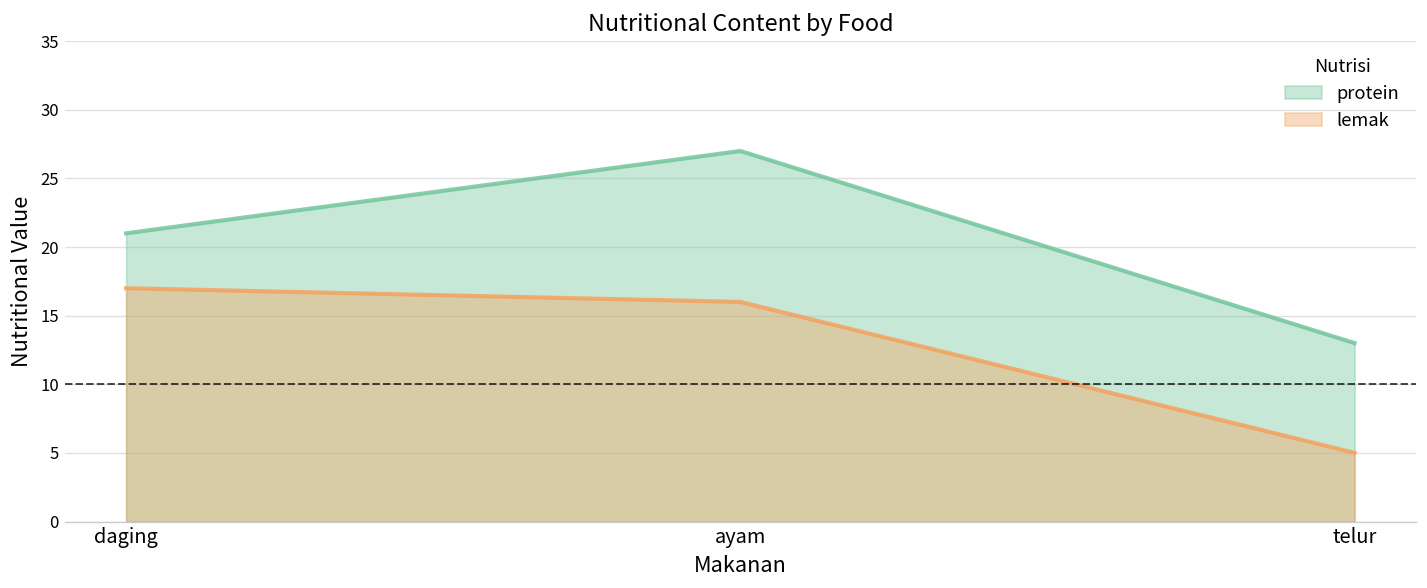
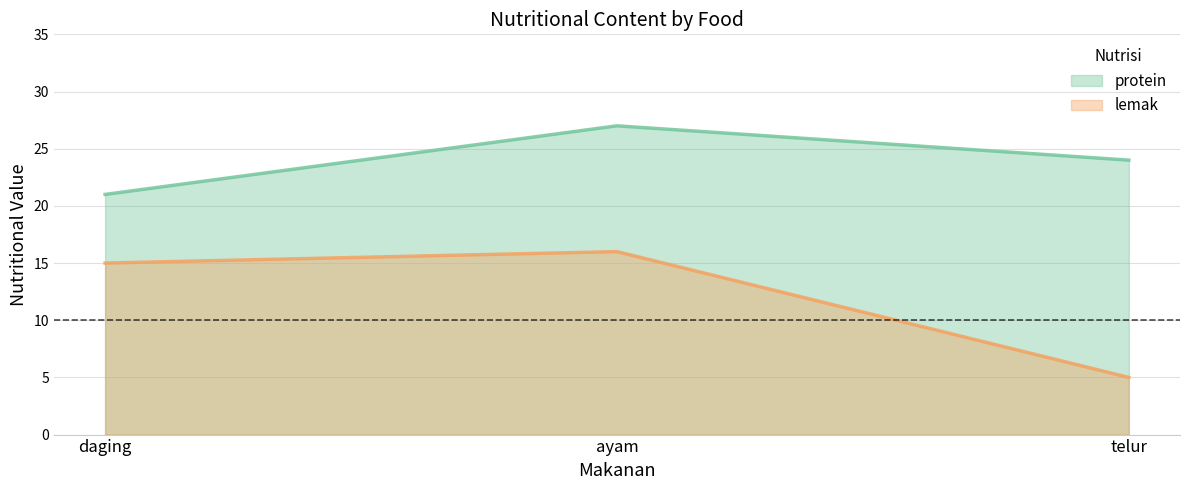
  {
    "protein": {
      "daging": 21,
      "ayam": 27,
-     "telur": 13
+     "telur": 24
    },
    "lemak": {
-     "daging": 17,
+     "daging": 15,
      "ayam": 16,
      "telur": 5
    }
  }
